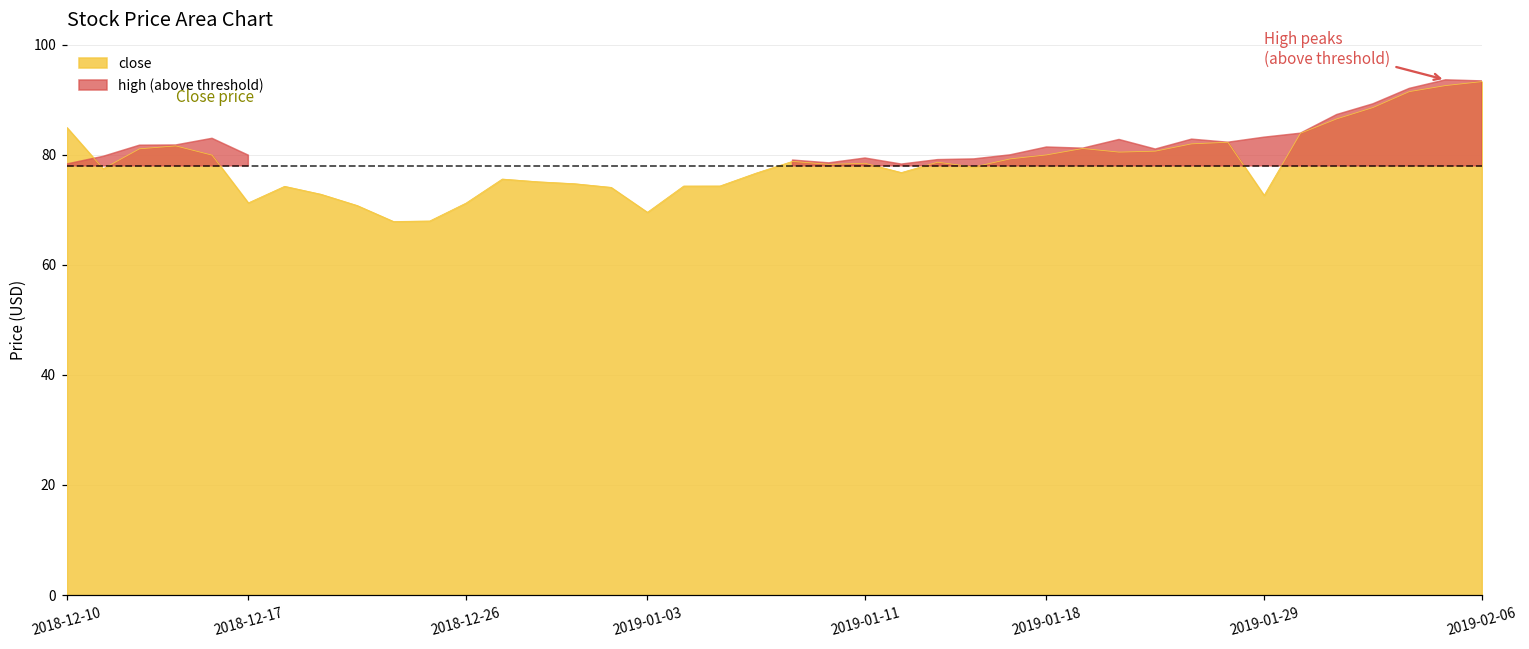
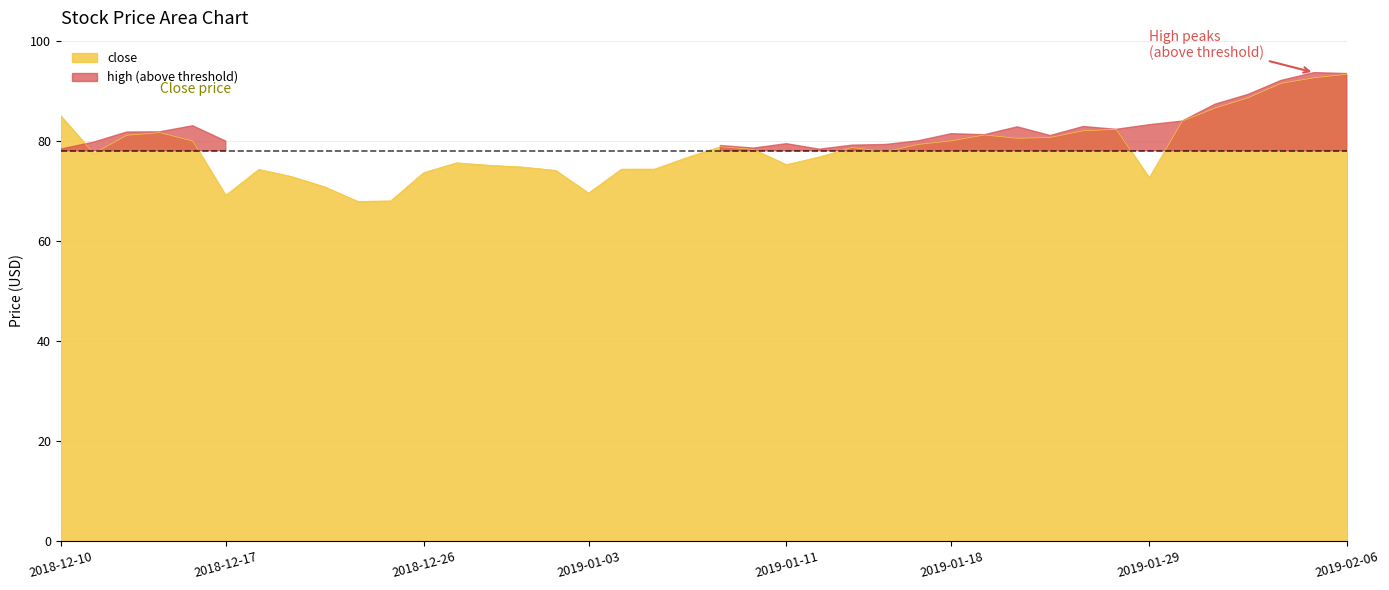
  {
    "2018-12-10": 85,
-   "2018-12-17": 71,
-   "2018-12-26": 71,
+   "2018-12-17": 69,
+   "2018-12-26": 74,
    "2019-01-03": 70,
-   "2019-01-11": 78,
+   "2019-01-11": 75,
    "2019-01-18": 80,
    "2019-01-29": 73,
    "2019-02-06": 93
  }
